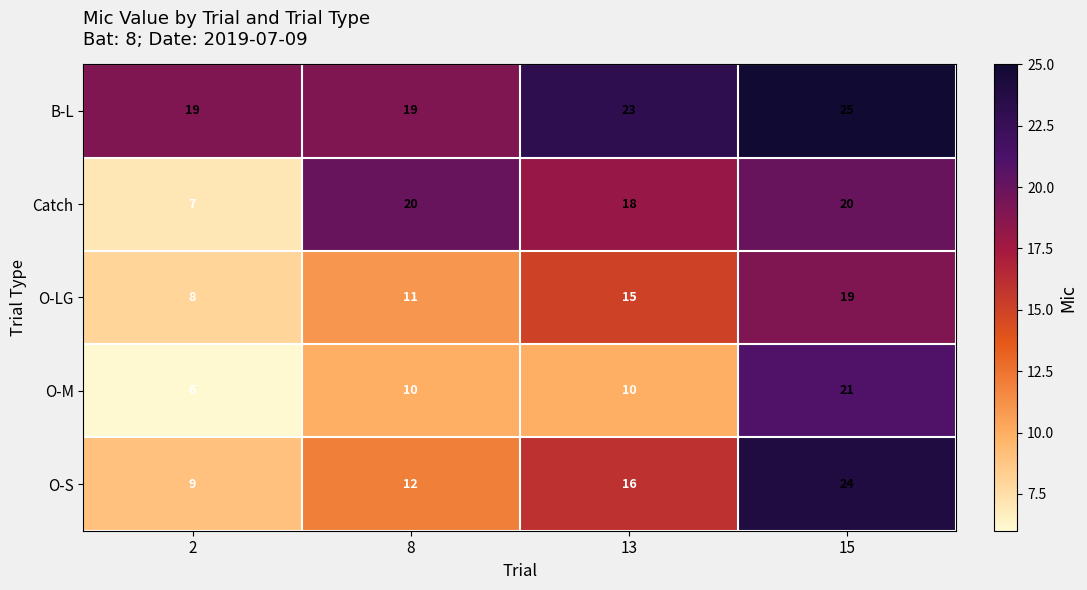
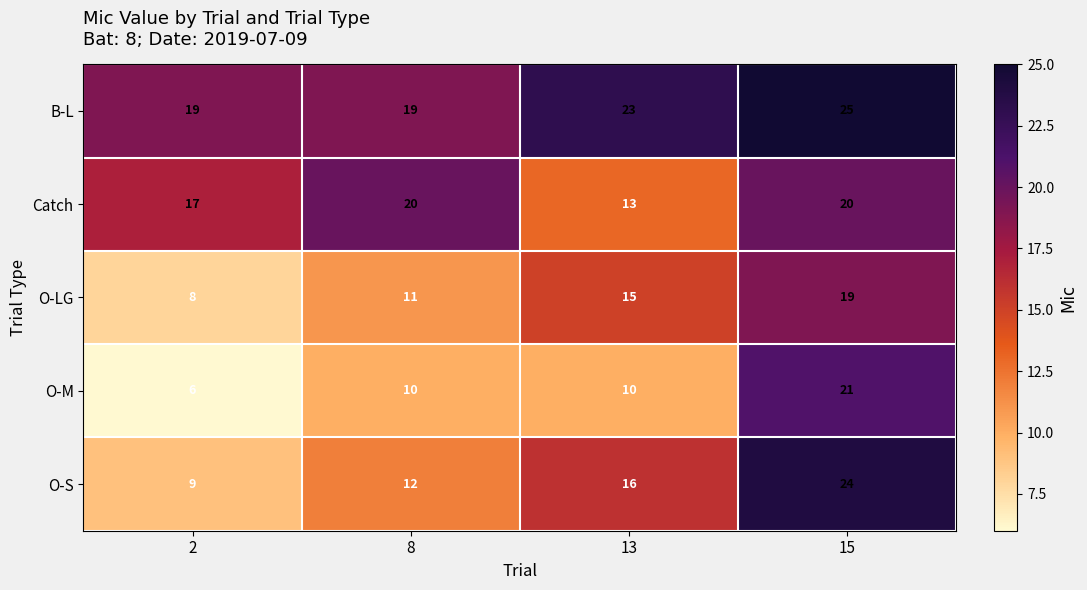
  {
    "B-L": {
      "2": 19,
      "8": 19,
      "13": 23,
      "15": 25
    },
    "Catch": {
-     "2": 7,
+     "2": 17,
      "8": 20,
-     "13": 18,
+     "13": 13,
      "15": 20
    },
    "O-LG": {
      "2": 8,
      "8": 11,
      "13": 15,
      "15": 19
    },
    "O-M": {
      "8": 10,
      "13": 10,
      "15": 21
    },
    "O-S": {
      "2": 9,
      "8": 12,
      "13": 16,
      "15": 24
    }
  }
